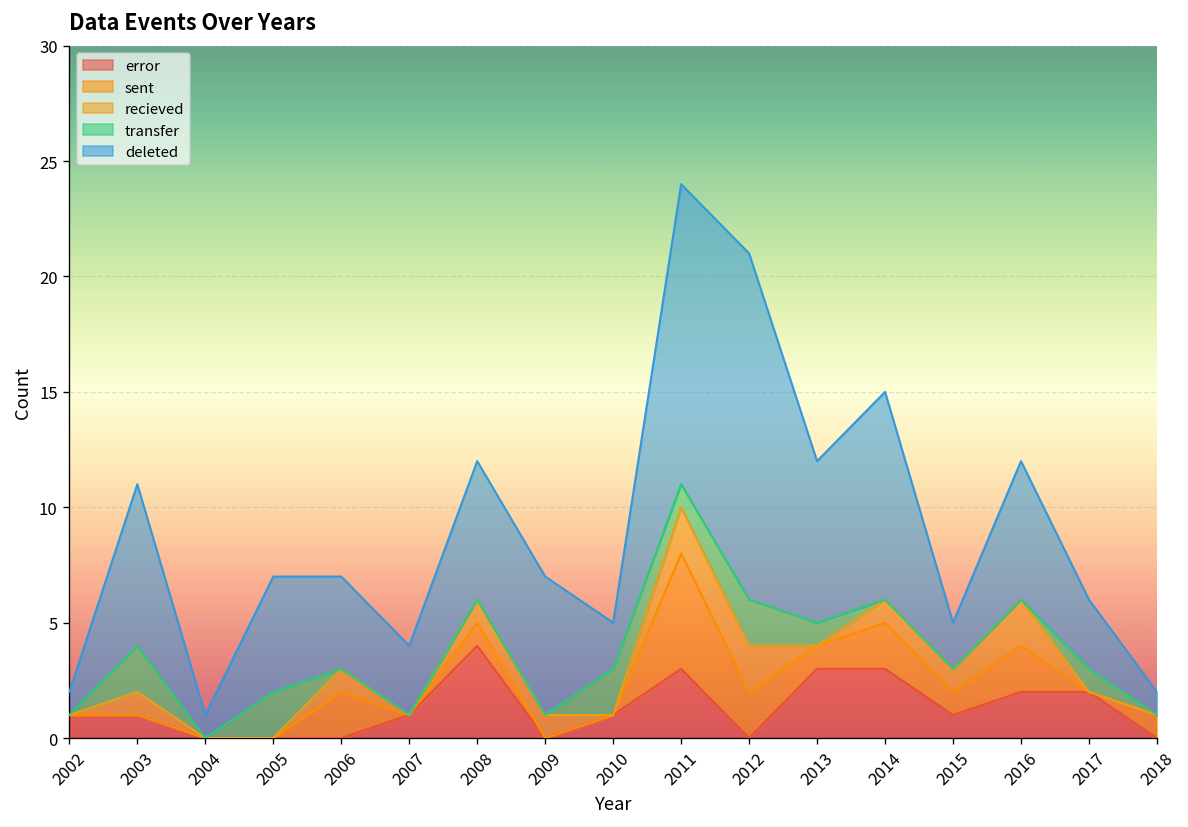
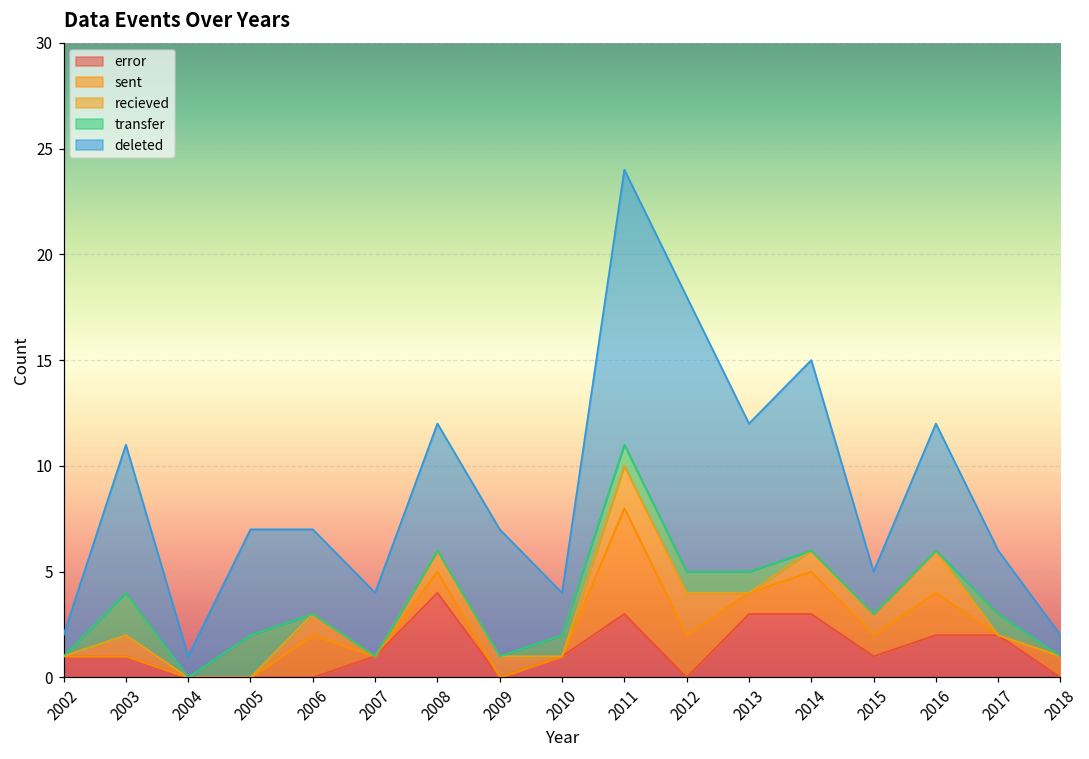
  {
    "error": {
      "2006": 0,
      "2008": 4,
      "2011": 3,
      "2012": 0,
      "2013": 3,
      "2014": 3,
      "2015": 1,
      "2016": 2,
      "2018": 0
    },
    "transfer": {
      "2003": 2,
      "2005": 2,
-     "2010": 2,
+     "2010": 1,
      "2011": 1,
-     "2012": 2,
+     "2012": 1,
      "2013": 1,
      "2017": 1
    },
    "deleted": {
      "2002": 1,
      "2003": 7,
      "2004": 1,
      "2005": 5,
      "2006": 4,
      "2007": 3,
      "2008": 6,
      "2009": 6,
      "2010": 2,
      "2011": 13,
-     "2012": 15,
+     "2012": 13,
      "2013": 7,
      "2014": 9,
      "2015": 2,
      "2016": 6,
      "2017": 3,
      "2018": 1
    }
  }
